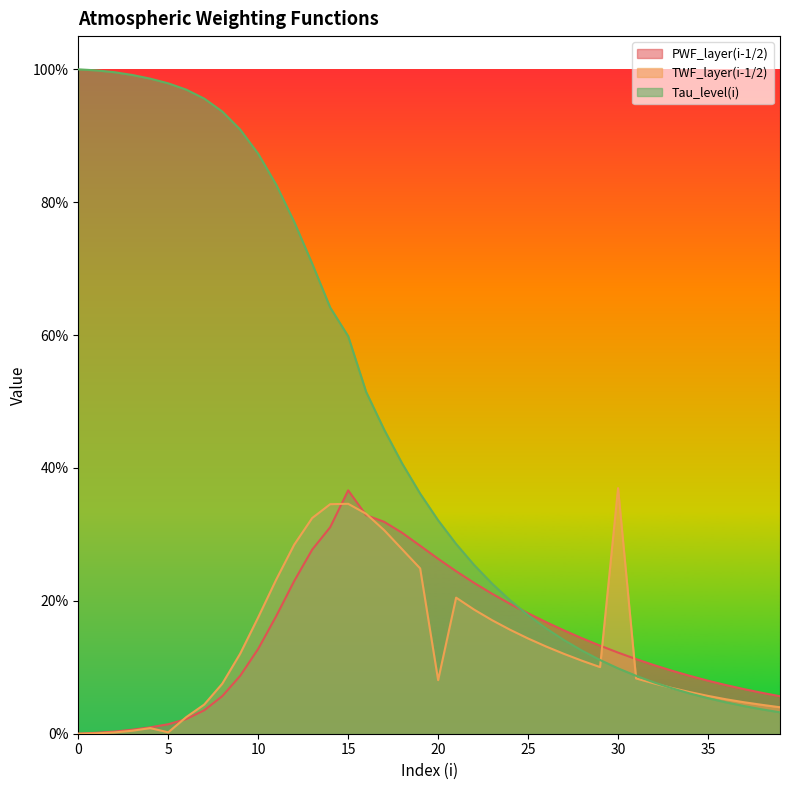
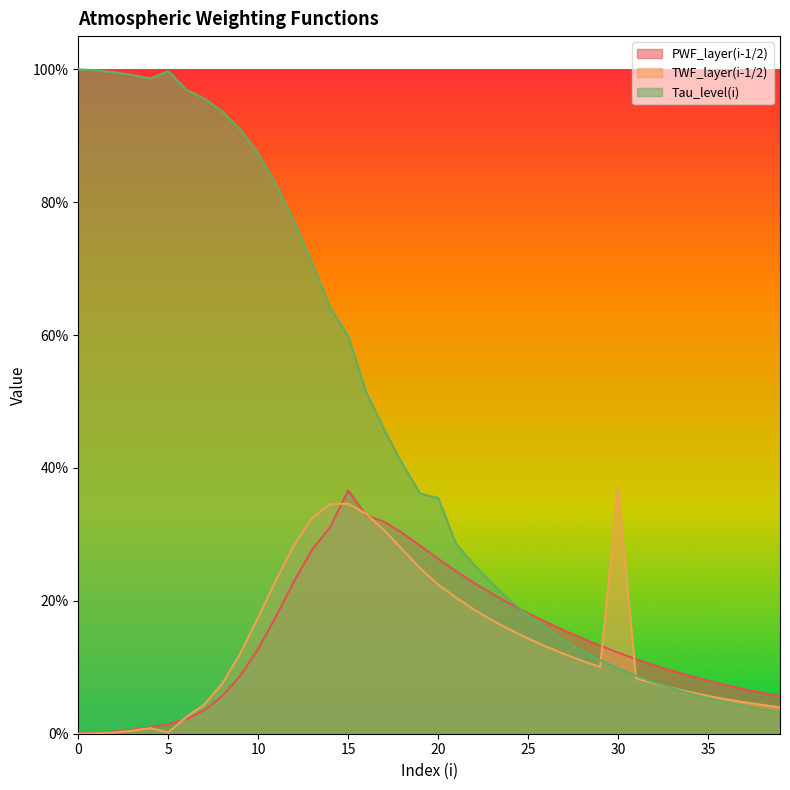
  {
    "PWF_layer(i-1/2)": {
      "5": "1%",
      "10": "13%",
      "15": "37%",
      "20": "26%",
      "30": "12%",
      "35": "8%"
    },
    "TWF_layer(i-1/2)": {
      "5": "0%",
      "10": "18%",
      "15": "35%",
-     "20": "8%",
+     "20": "22%",
      "25": "14%",
      "30": "37%"
    },
    "Tau_level(i)": {
      "0": "100%",
-     "5": "98%",
+     "5": "100%",
      "10": "87%",
      "15": "60%",
-     "20": "32%",
+     "20": "35%",
      "30": "10%"
    }
  }
